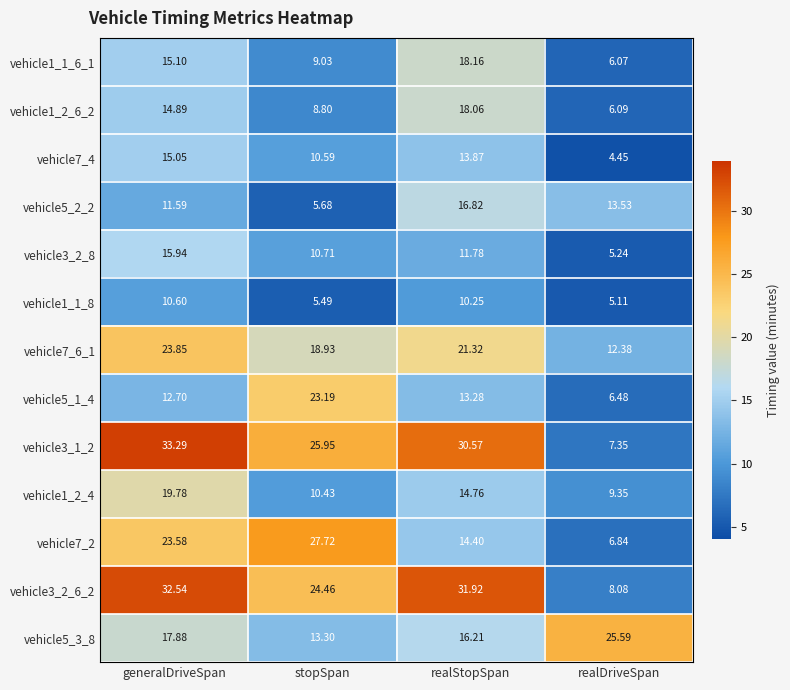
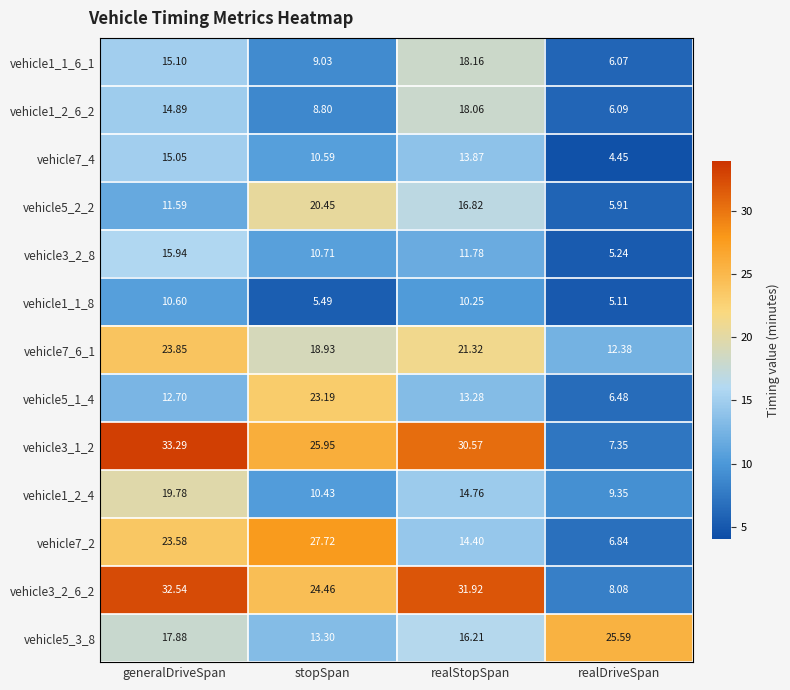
  {
    "vehicle1_1_6_1": {
      "generalDriveSpan": 15.10,
      "stopSpan": 9.03,
      "realStopSpan": 18.16,
      "realDriveSpan": 6.07
    },
    "vehicle1_2_6_2": {
      "generalDriveSpan": 14.89,
      "stopSpan": 8.80,
      "realStopSpan": 18.06,
      "realDriveSpan": 6.09
    },
    "vehicle7_4": {
      "generalDriveSpan": 15.05,
      "stopSpan": 10.59,
      "realStopSpan": 13.87,
      "realDriveSpan": 4.45
    },
    "vehicle5_2_2": {
      "generalDriveSpan": 11.59,
-     "stopSpan": 5.68,
+     "stopSpan": 20.45,
      "realStopSpan": 16.82,
-     "realDriveSpan": 13.53
+     "realDriveSpan": 5.91
    },
    "vehicle3_2_8": {
      "generalDriveSpan": 15.94,
      "stopSpan": 10.71,
      "realStopSpan": 11.78,
      "realDriveSpan": 5.24
    },
    "vehicle1_1_8": {
      "generalDriveSpan": 10.60,
      "stopSpan": 5.49,
      "realStopSpan": 10.25,
      "realDriveSpan": 5.11
    },
    "vehicle7_6_1": {
      "generalDriveSpan": 23.85,
      "stopSpan": 18.93,
      "realStopSpan": 21.32,
      "realDriveSpan": 12.38
    },
    "vehicle5_1_4": {
      "generalDriveSpan": 12.70,
      "stopSpan": 23.19,
      "realStopSpan": 13.28,
      "realDriveSpan": 6.48
    },
    "vehicle3_1_2": {
      "generalDriveSpan": 33.29,
      "stopSpan": 25.95,
      "realStopSpan": 30.57,
      "realDriveSpan": 7.35
    },
    "vehicle1_2_4": {
      "generalDriveSpan": 19.78,
      "stopSpan": 10.43,
      "realStopSpan": 14.76,
      "realDriveSpan": 9.35
    },
    "vehicle7_2": {
      "generalDriveSpan": 23.58,
      "stopSpan": 27.72,
      "realStopSpan": 14.40,
      "realDriveSpan": 6.84
    },
    "vehicle3_2_6_2": {
      "generalDriveSpan": 32.54,
      "stopSpan": 24.46,
      "realStopSpan": 31.92,
      "realDriveSpan": 8.08
    },
    "vehicle5_3_8": {
      "generalDriveSpan": 17.88,
      "stopSpan": 13.30,
      "realStopSpan": 16.21,
      "realDriveSpan": 25.59
    }
  }
